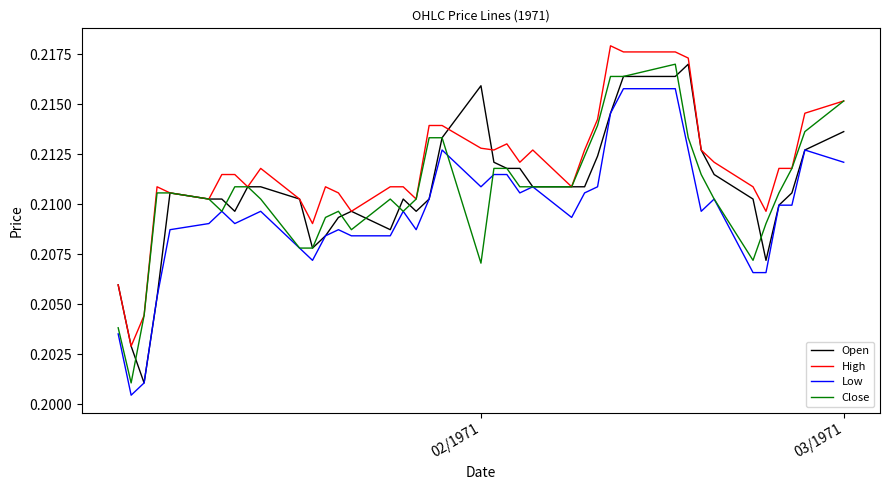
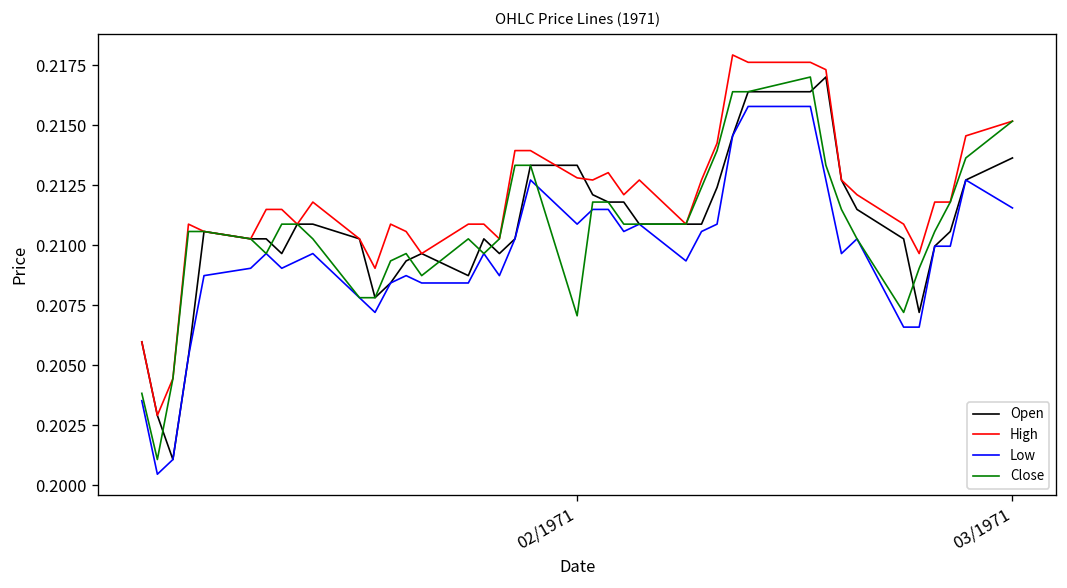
  {
    "Open": {
-     "02/1971": 0.2159,
+     "02/1971": 0.2133,
      "03/1971": 0.2136
    },
    "High": {
      "02/1971": 0.2128
    },
    "Low": {
      "02/1971": 0.2109,
-     "03/1971": 0.2121
+     "03/1971": 0.2115
    },
    "Close": {
      "02/1971": 0.2071
    }
  }
